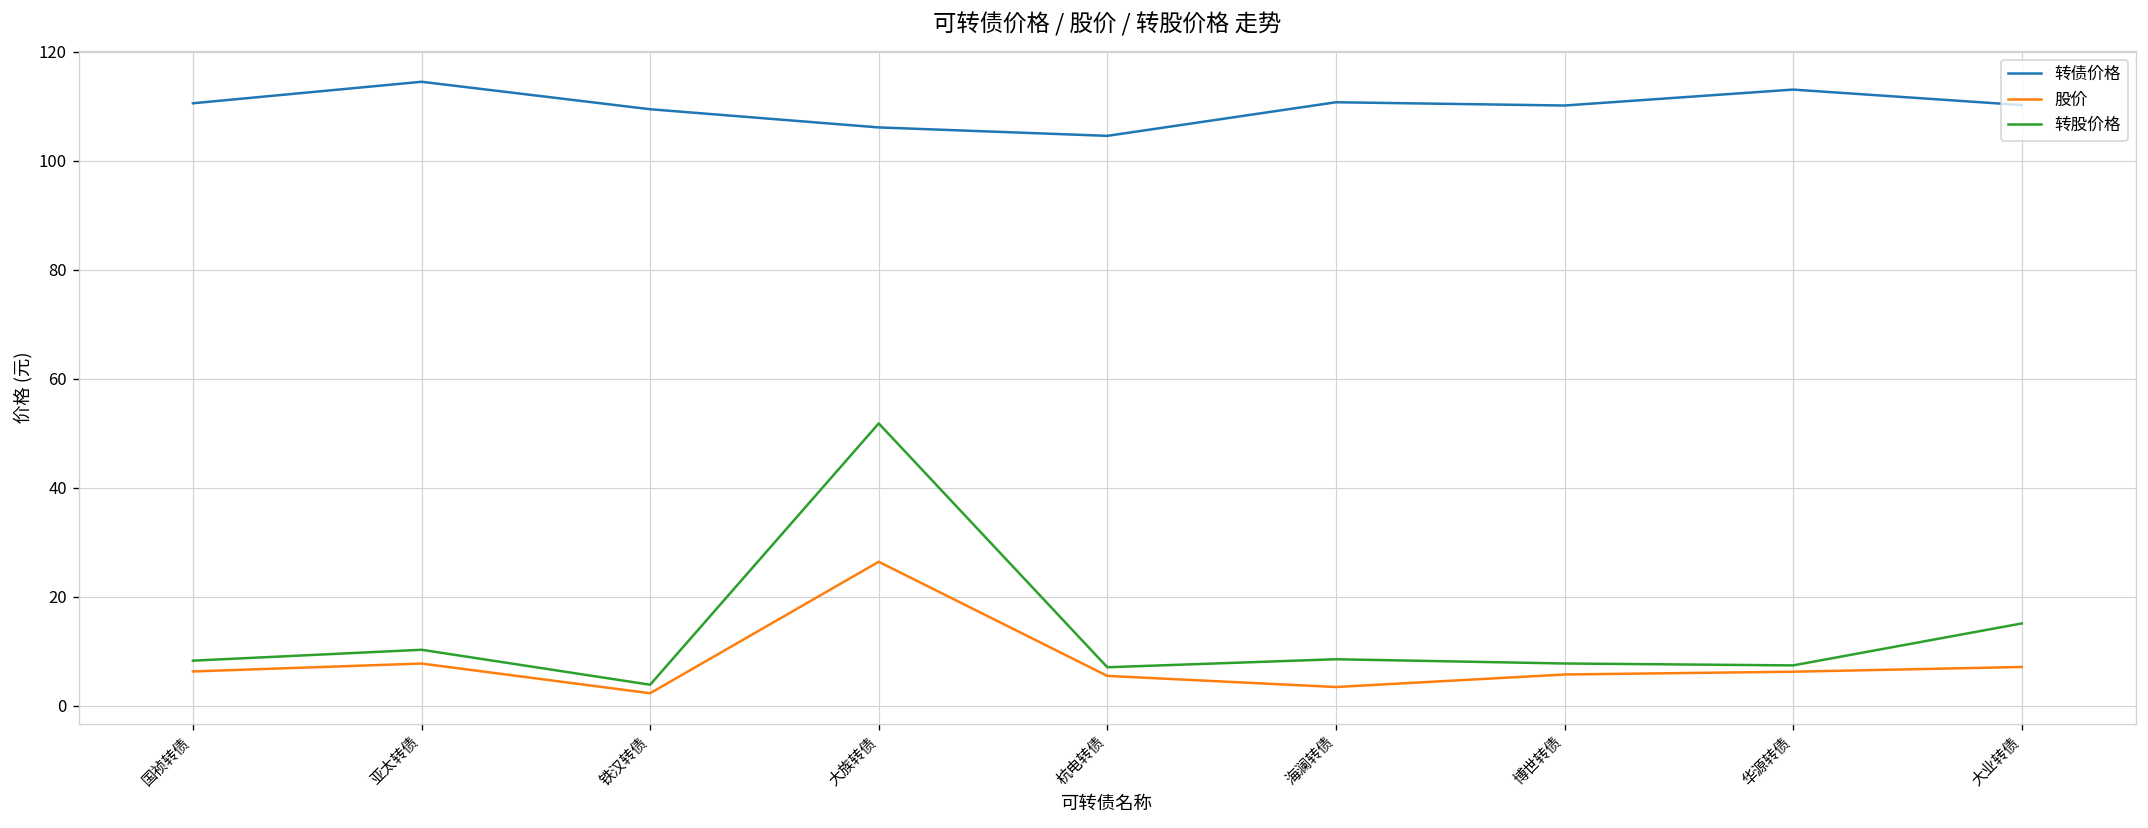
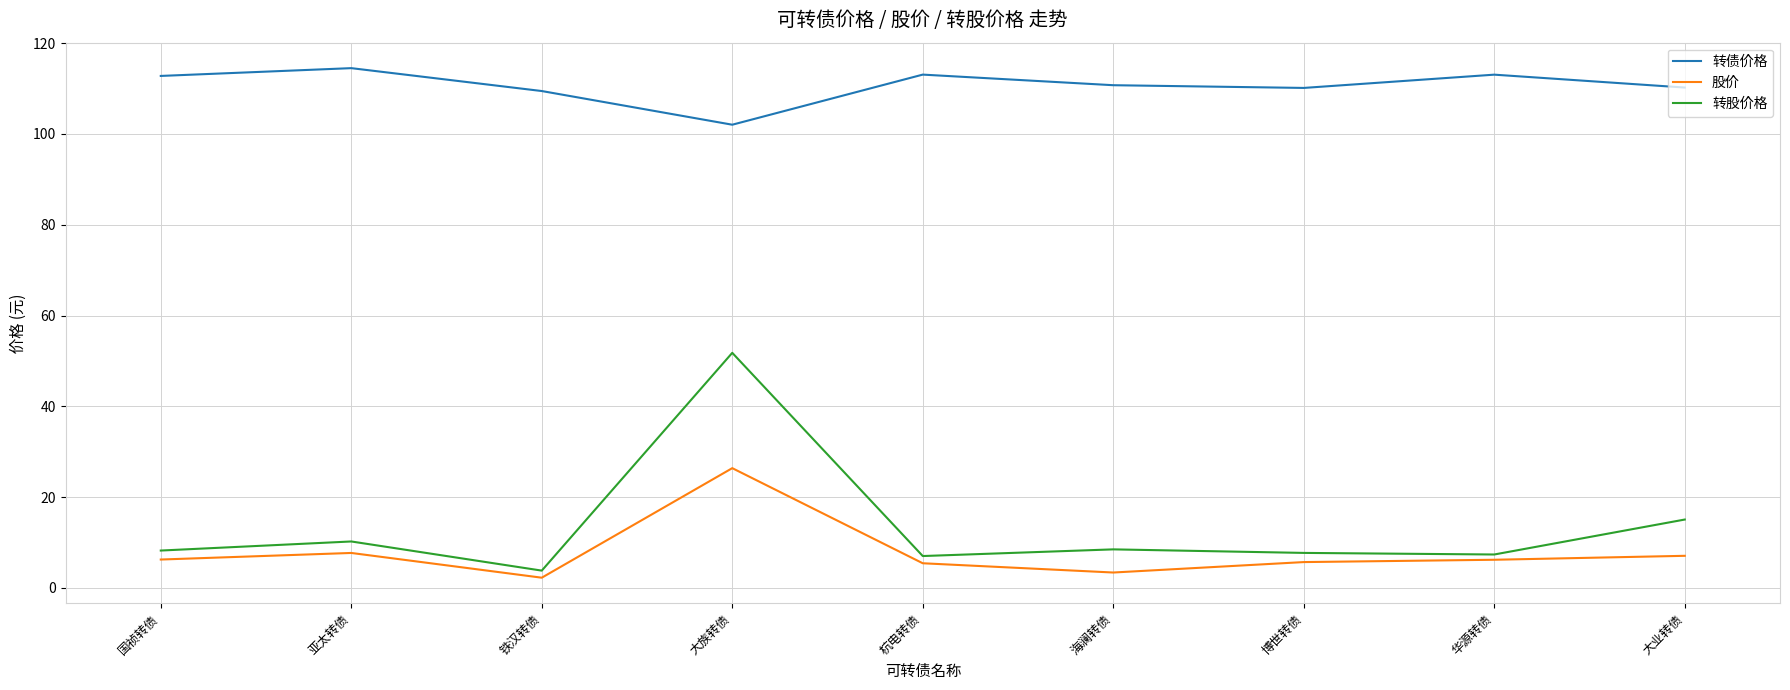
  {
    "转债价格": {
-     "国祯转债": 111,
+     "国祯转债": 113,
      "亚太转债": 115,
      "铁汉转债": 109,
-     "大族转债": 106,
-     "杭电转债": 105,
+     "大族转债": 102,
+     "杭电转债": 113,
      "海澜转债": 111,
      "博世转债": 110,
      "华源转债": 113
    },
    "股价": {
      "国祯转债": 6,
      "亚太转债": 8,
      "铁汉转债": 2,
      "大族转债": 26,
      "杭电转债": 5,
      "海澜转债": 3,
      "博世转债": 6,
      "华源转债": 6,
      "大业转债": 7
    },
    "转股价格": {
      "国祯转债": 8,
      "亚太转债": 10,
      "铁汉转债": 4,
      "大族转债": 52,
      "杭电转债": 7,
      "海澜转债": 9,
      "博世转债": 8,
      "华源转债": 7,
      "大业转债": 15
    }
  }
